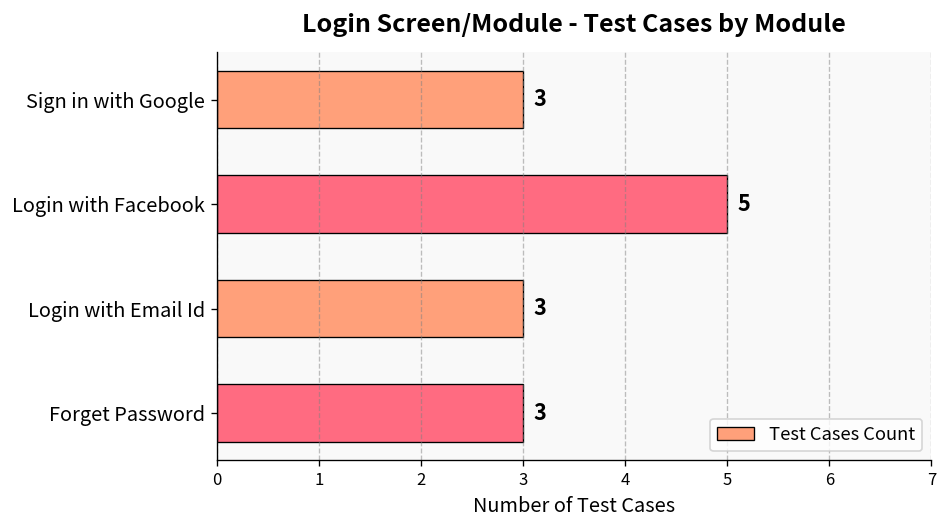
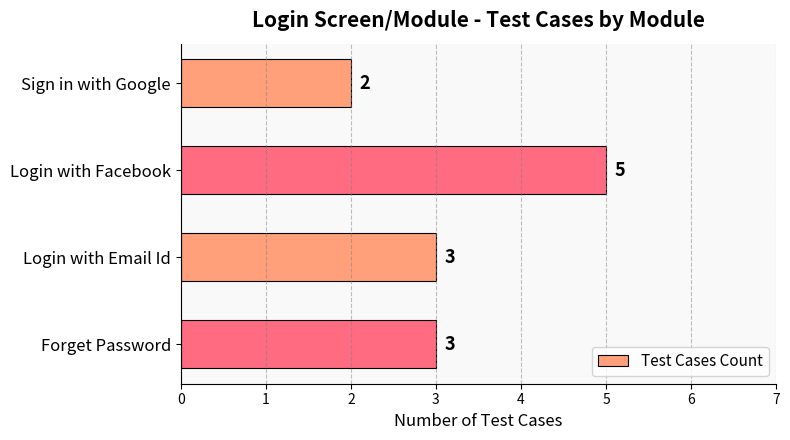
  {
-   "Sign in with Google": 3,
+   "Sign in with Google": 2,
    "Login with Facebook": 5,
    "Login with Email Id": 3,
    "Forget Password": 3
  }
